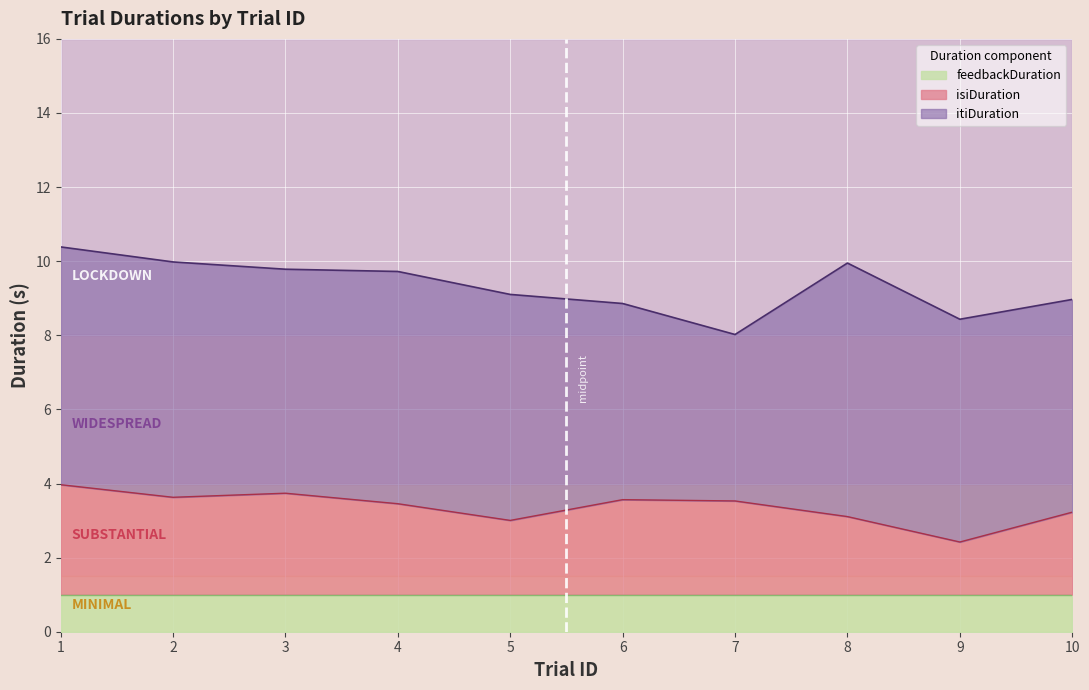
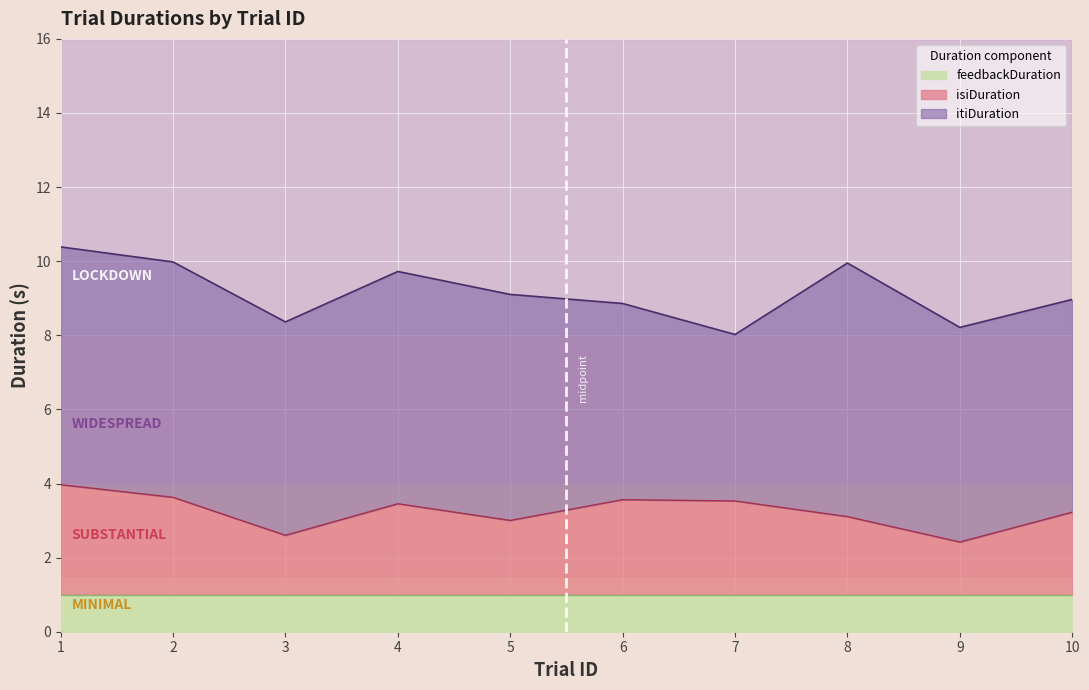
  {
    "feedbackDuration": {
      "1": 1.0,
      "2": 1.0,
      "3": 1.0,
      "4": 1.0,
      "5": 1.0,
      "6": 1.0,
      "7": 1.0,
      "8": 1.0,
      "9": 1.0,
      "10": 1.0
    },
    "isiDuration": {
-     "3": 3.7
+     "3": 2.6
    },
    "itiDuration": {
-     "3": 6.0,
-     "9": 6.0
+     "3": 5.8,
+     "9": 5.8
    }
  }
